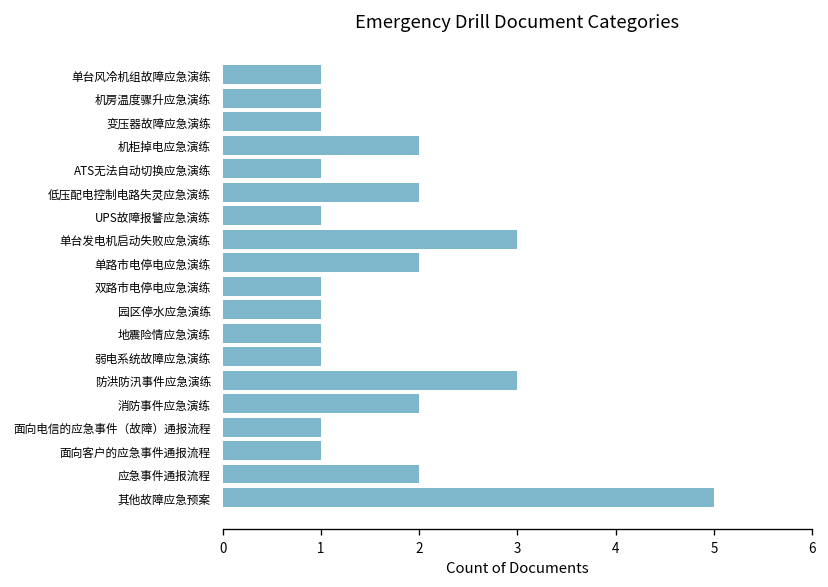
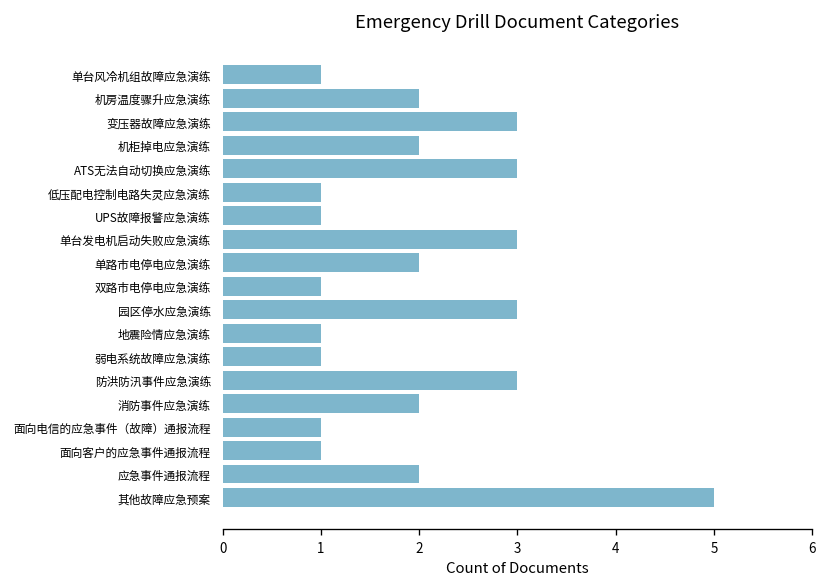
  {
    "单台风冷机组故障应急演练": 1,
-   "机房温度骤升应急演练": 1,
-   "变压器故障应急演练": 1,
+   "机房温度骤升应急演练": 2,
+   "变压器故障应急演练": 3,
    "机柜掉电应急演练": 2,
-   "ATS无法自动切换应急演练": 1,
-   "低压配电控制电路失灵应急演练": 2,
+   "ATS无法自动切换应急演练": 3,
+   "低压配电控制电路失灵应急演练": 1,
    "UPS故障报警应急演练": 1,
    "单台发电机启动失败应急演练": 3,
    "单路市电停电应急演练": 2,
    "双路市电停电应急演练": 1,
-   "园区停水应急演练": 1,
+   "园区停水应急演练": 3,
    "地震险情应急演练": 1,
    "弱电系统故障应急演练": 1,
    "防洪防汛事件应急演练": 3,
    "消防事件应急演练": 2,
    "面向电信的应急事件（故障）通报流程": 1,
    "面向客户的应急事件通报流程": 1,
    "应急事件通报流程": 2,
    "其他故障应急预案": 5
  }
